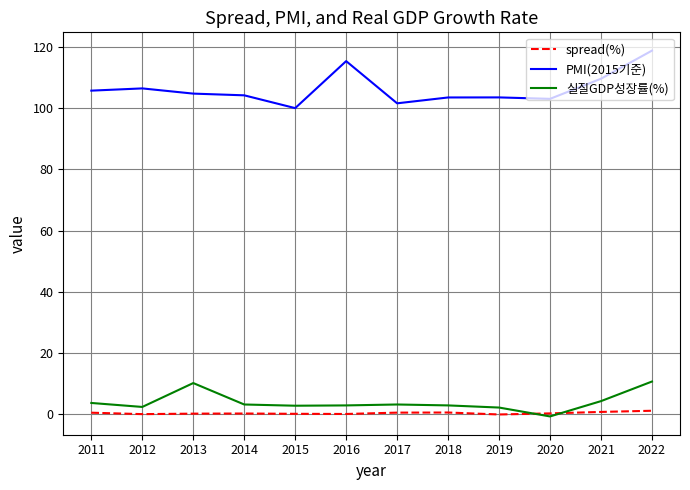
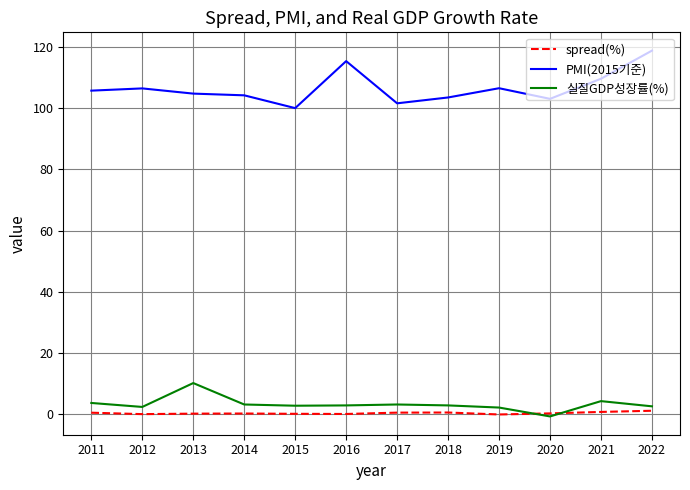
  {
    "spread(%)": {
      "2011": 1,
      "2012": 0,
      "2013": 0,
      "2014": 0,
      "2015": 0,
      "2016": 0,
      "2017": 1,
      "2018": 1,
      "2019": 0,
      "2020": 0,
      "2021": 1,
      "2022": 1
    },
    "PMI(2015기준)": {
      "2011": 106,
      "2012": 106,
      "2013": 105,
      "2014": 104,
      "2015": 100,
      "2016": 115,
      "2017": 102,
      "2018": 103,
-     "2019": 104
+     "2019": 107
    },
    "실질GDP성장률(%)": {
      "2011": 4,
      "2012": 2,
      "2013": 10,
      "2014": 3,
      "2015": 3,
      "2016": 3,
      "2017": 3,
      "2018": 3,
      "2019": 2,
      "2020": -1,
      "2021": 4,
-     "2022": 11
+     "2022": 3
    }
  }
